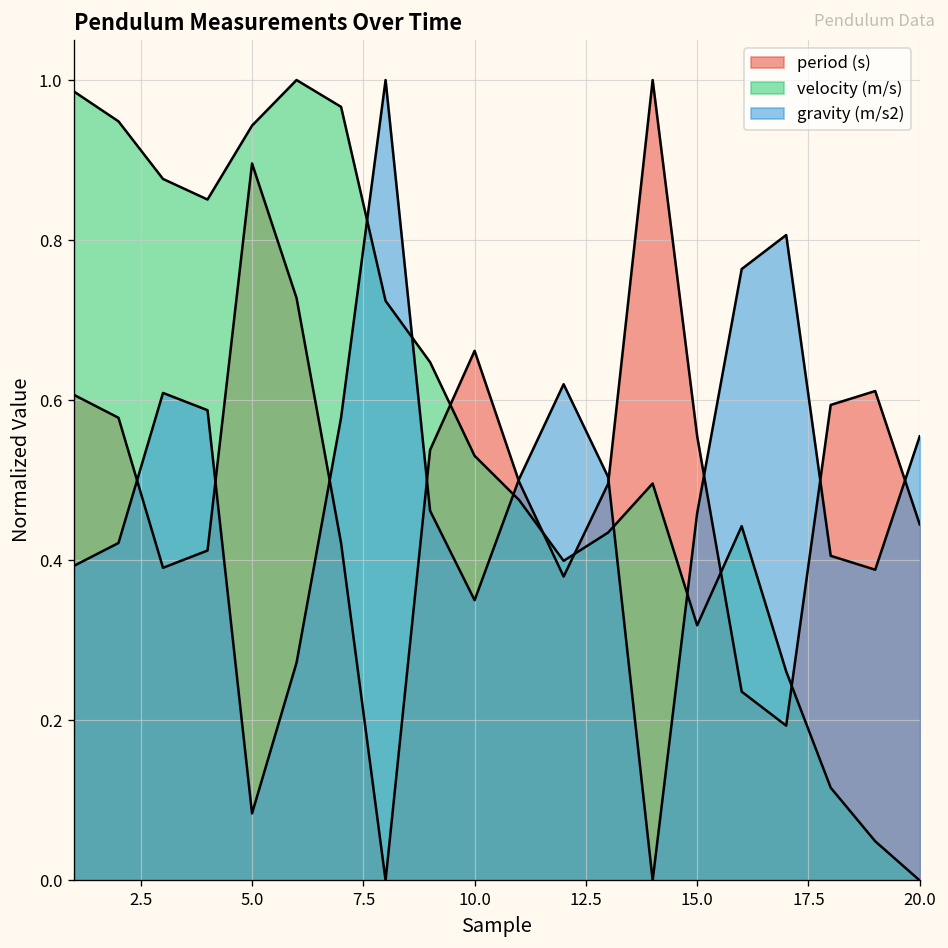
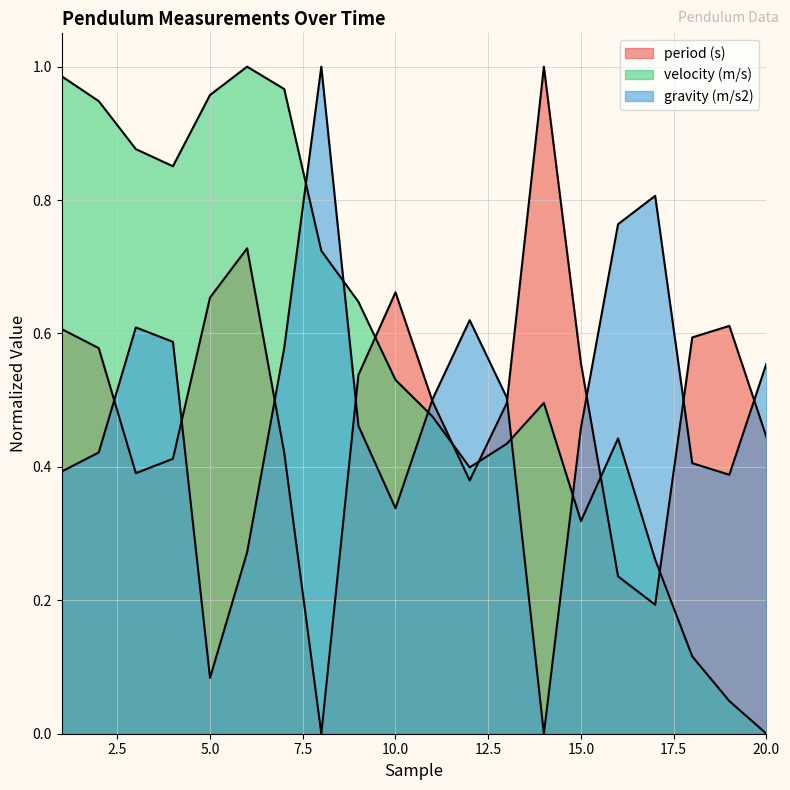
  {
    "period (s)": {
-     "5.0": 0.90,
+     "5.0": 0.65,
      "10.0": 0.66,
      "15.0": 0.55,
      "20.0": 0.44
    },
    "velocity (m/s)": {
-     "5.0": 0.94,
+     "5.0": 0.96,
      "10.0": 0.53,
      "15.0": 0.32,
      "20.0": 0.00
    },
    "gravity (m/s2)": {
      "5.0": 0.08,
-     "10.0": 0.35,
+     "10.0": 0.34,
      "15.0": 0.46,
      "20.0": 0.55
    }
  }
